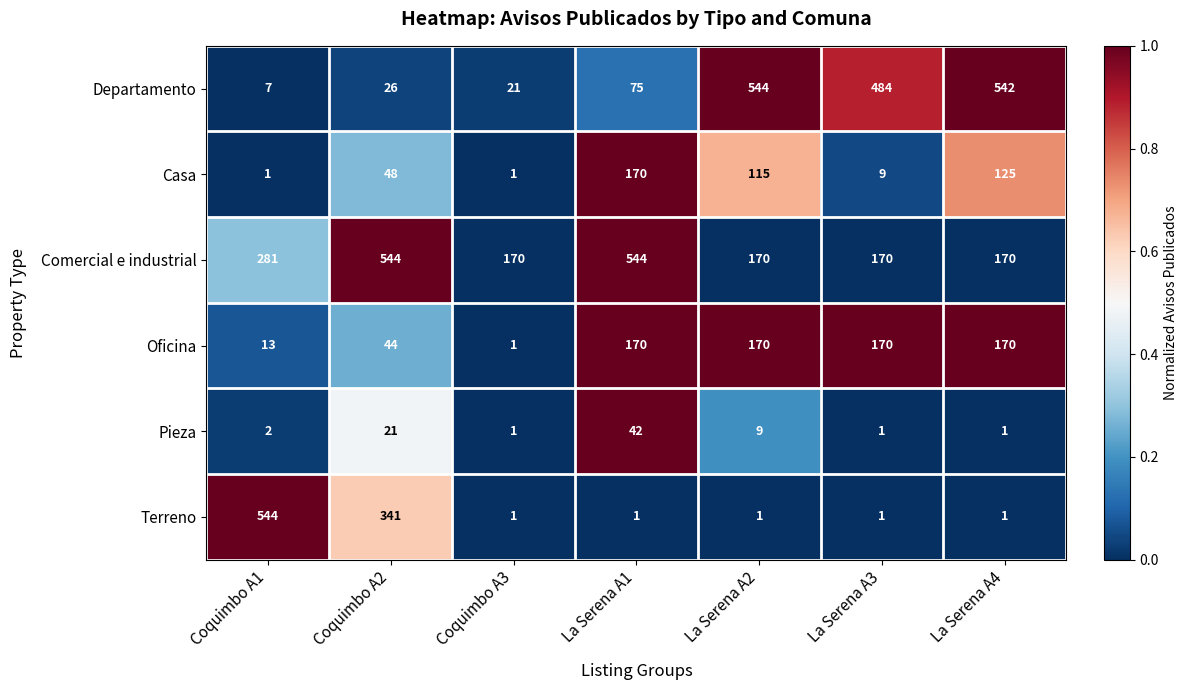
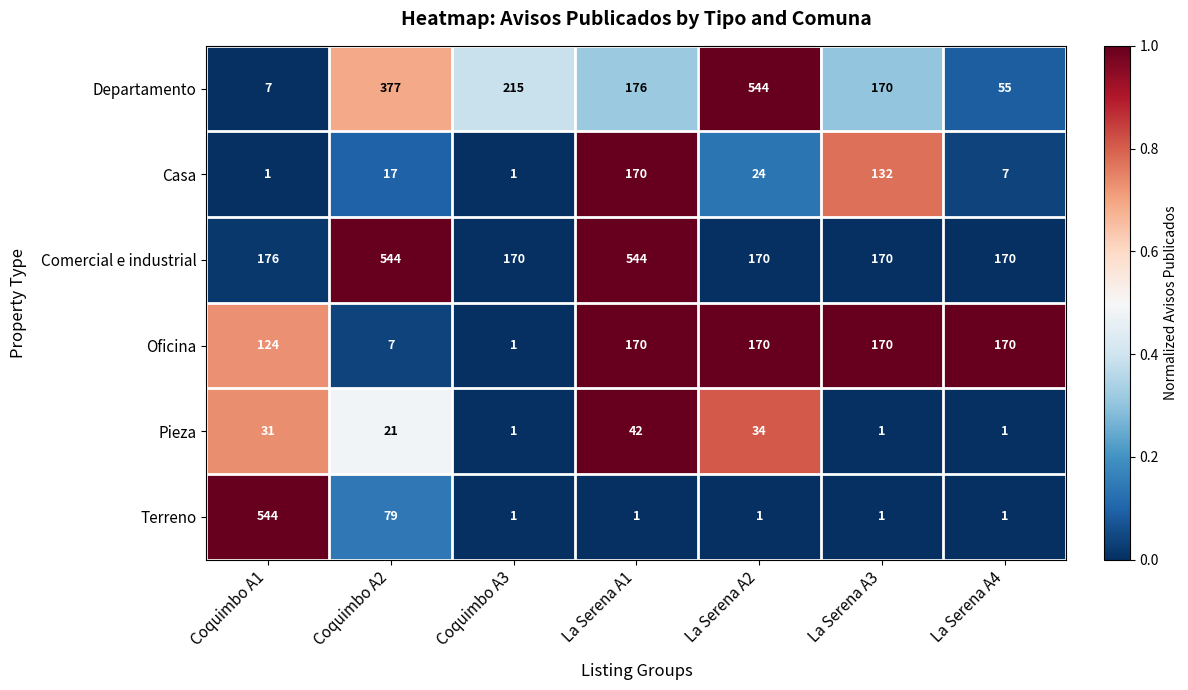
  {
    "Departamento": {
      "Coquimbo A1": 7,
-     "Coquimbo A2": 26,
-     "Coquimbo A3": 21,
-     "La Serena A1": 75,
+     "Coquimbo A2": 377,
+     "Coquimbo A3": 215,
+     "La Serena A1": 176,
      "La Serena A2": 544,
-     "La Serena A3": 484,
-     "La Serena A4": 542
+     "La Serena A3": 170,
+     "La Serena A4": 55
    },
    "Casa": {
      "Coquimbo A1": 1,
-     "Coquimbo A2": 48,
+     "Coquimbo A2": 17,
      "Coquimbo A3": 1,
      "La Serena A1": 170,
-     "La Serena A2": 115,
-     "La Serena A3": 9,
-     "La Serena A4": 125
+     "La Serena A2": 24,
+     "La Serena A3": 132,
+     "La Serena A4": 7
    },
    "Comercial e industrial": {
-     "Coquimbo A1": 281,
+     "Coquimbo A1": 176,
      "Coquimbo A2": 544,
      "Coquimbo A3": 170,
      "La Serena A1": 544,
      "La Serena A2": 170,
      "La Serena A3": 170,
      "La Serena A4": 170
    },
    "Oficina": {
-     "Coquimbo A1": 13,
-     "Coquimbo A2": 44,
+     "Coquimbo A1": 124,
+     "Coquimbo A2": 7,
      "Coquimbo A3": 1,
      "La Serena A1": 170,
      "La Serena A2": 170,
      "La Serena A3": 170,
      "La Serena A4": 170
    },
    "Pieza": {
-     "Coquimbo A1": 2,
+     "Coquimbo A1": 31,
      "Coquimbo A2": 21,
      "Coquimbo A3": 1,
      "La Serena A1": 42,
-     "La Serena A2": 9,
+     "La Serena A2": 34,
      "La Serena A3": 1,
      "La Serena A4": 1
    },
    "Terreno": {
      "Coquimbo A1": 544,
-     "Coquimbo A2": 341,
+     "Coquimbo A2": 79,
      "Coquimbo A3": 1,
      "La Serena A1": 1,
      "La Serena A2": 1,
      "La Serena A3": 1,
      "La Serena A4": 1
    }
  }
